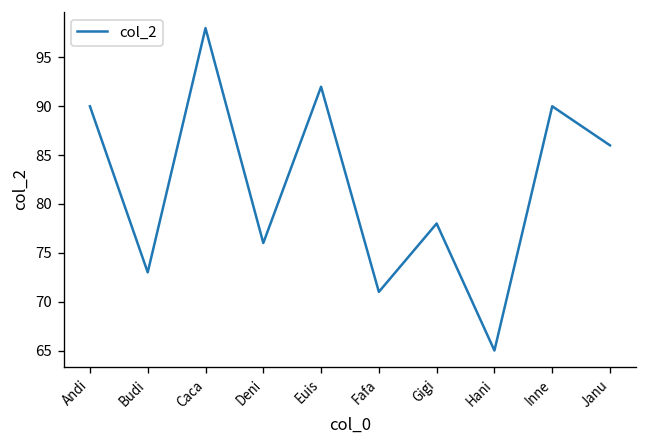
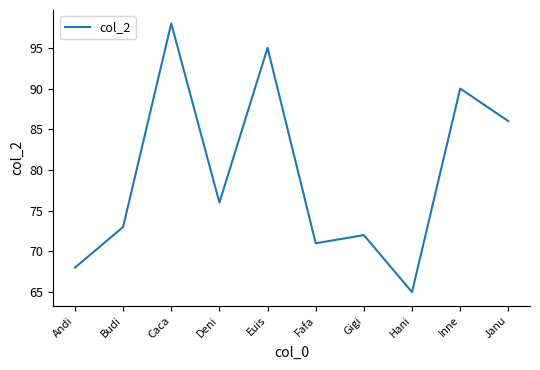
  {
-   "Andi": 90,
+   "Andi": 68,
    "Budi": 73,
    "Caca": 98,
    "Deni": 76,
-   "Euis": 92,
+   "Euis": 95,
    "Fafa": 71,
-   "Gigi": 78,
+   "Gigi": 72,
    "Hani": 65,
    "Inne": 90,
    "Janu": 86
  }
